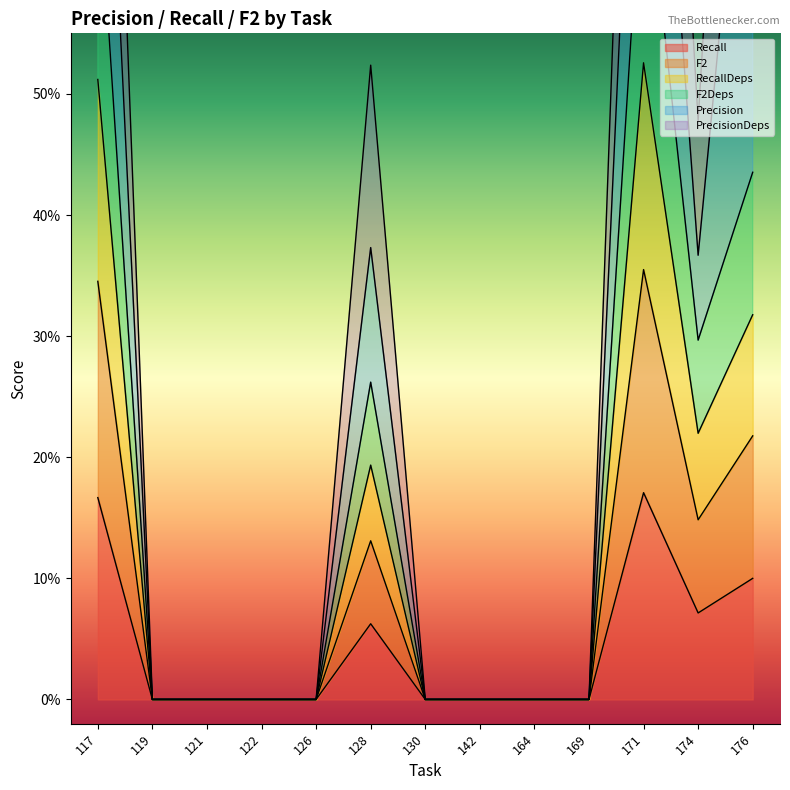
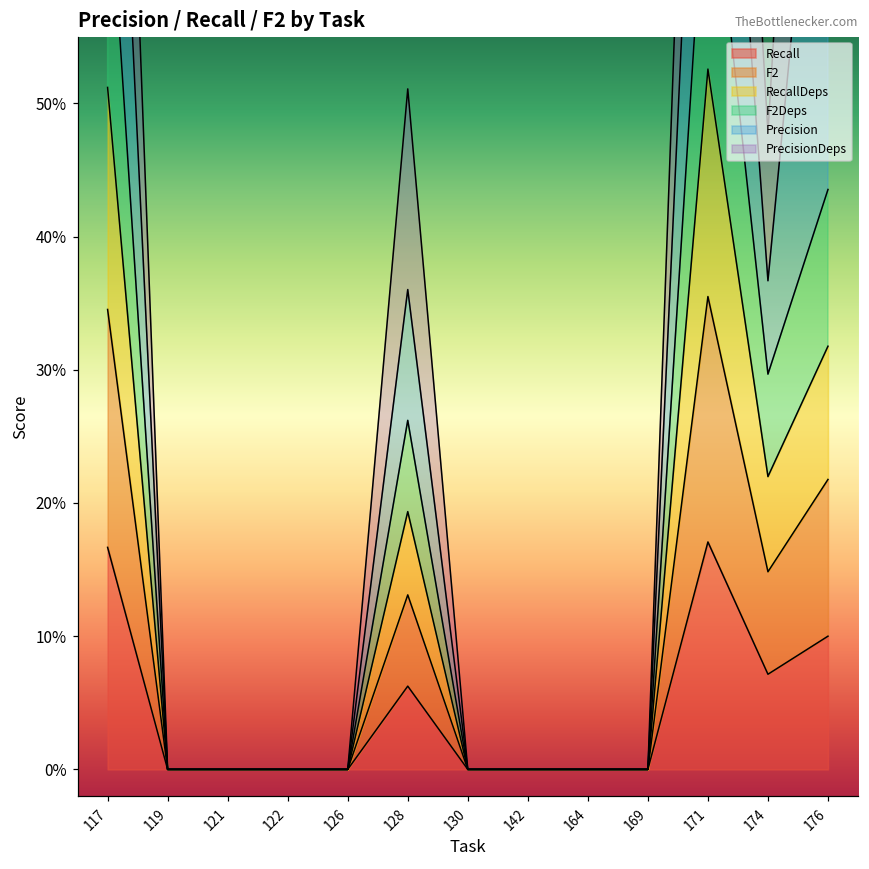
  {
    "F2Deps": {
      "128": "6.8%",
      "174": "7.7%",
      "176": "11.8%"
    },
    "Precision": {
-     "128": "11.1%",
+     "128": "9.8%",
      "174": "7.0%"
    },
    "PrecisionDeps": {
      "128": "15.1%"
    }
  }
